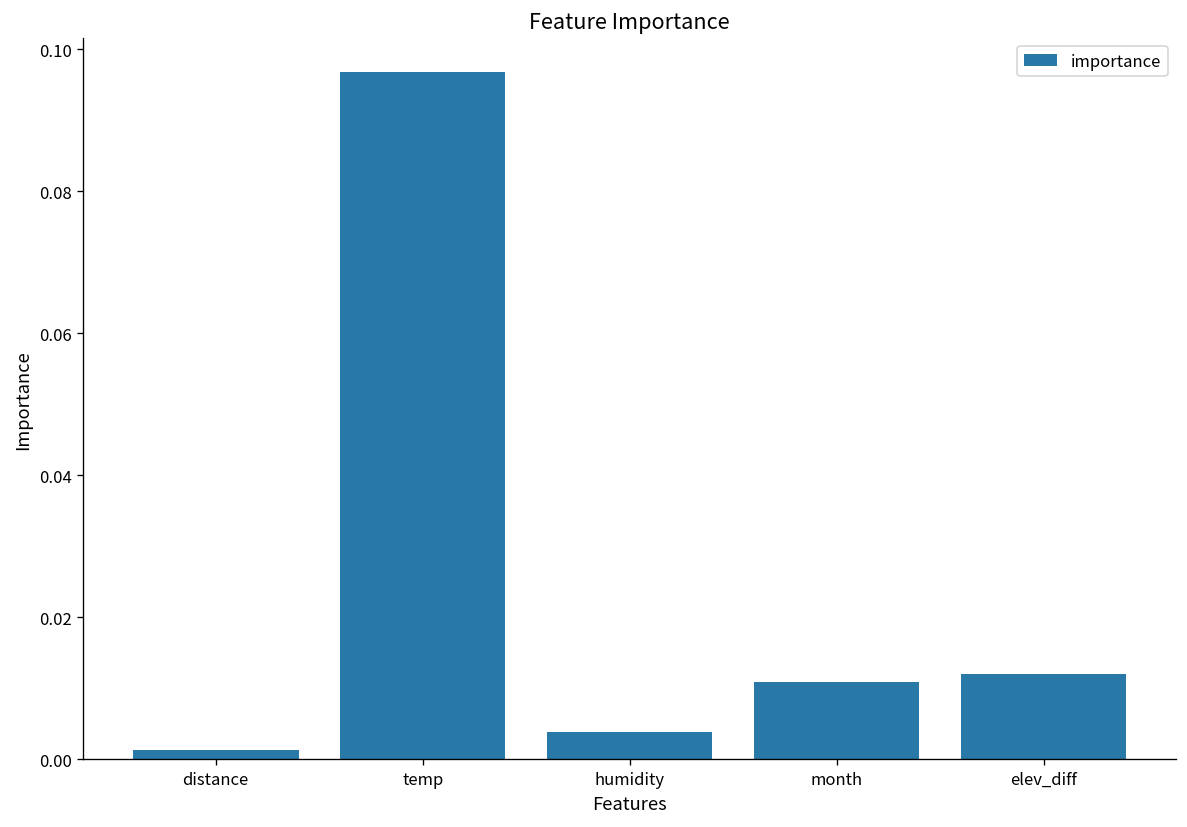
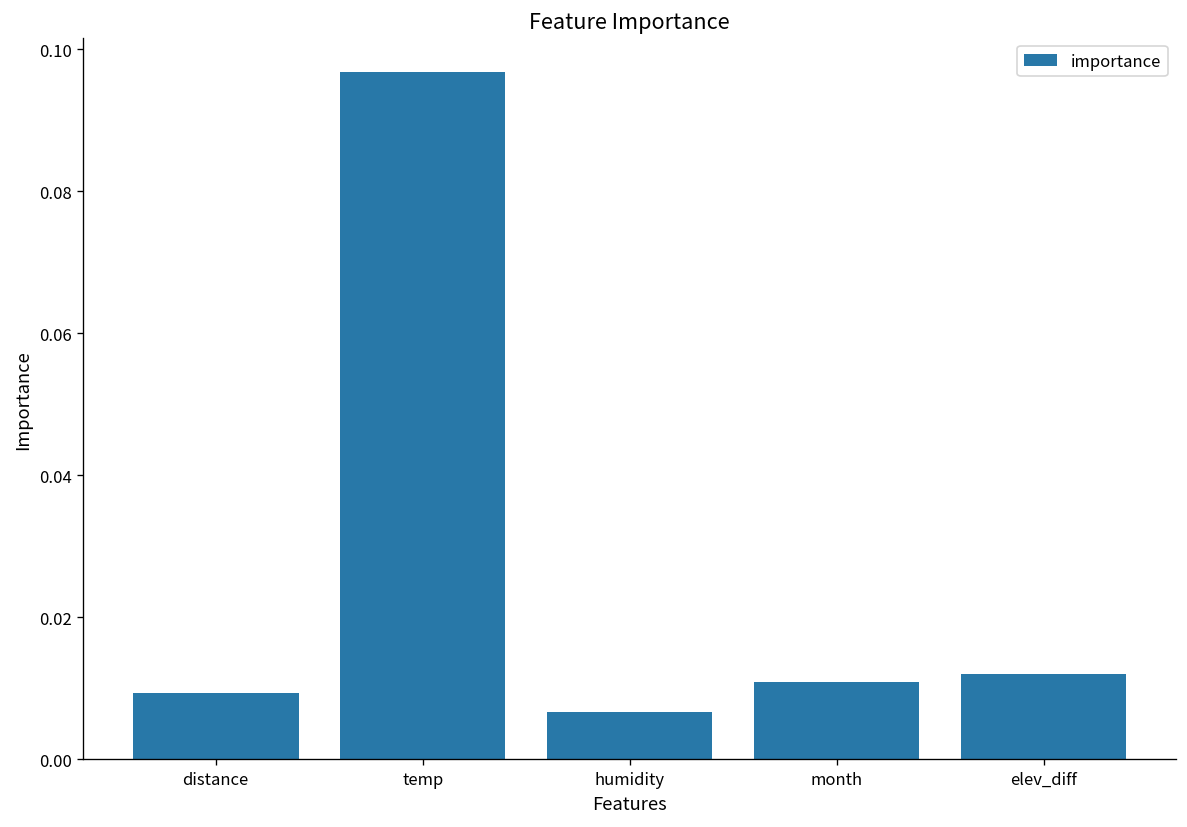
  {
-   "distance": 0.001,
+   "distance": 0.009,
    "temp": 0.097,
-   "humidity": 0.004,
+   "humidity": 0.007,
    "month": 0.011,
    "elev_diff": 0.012
  }
